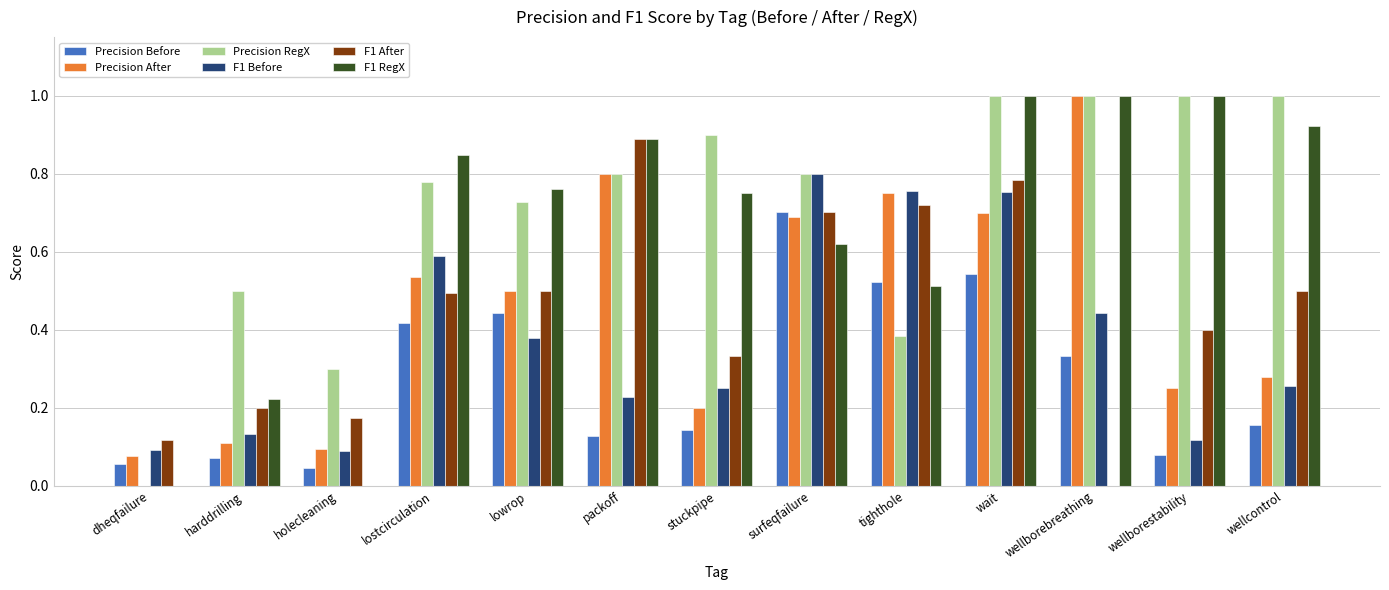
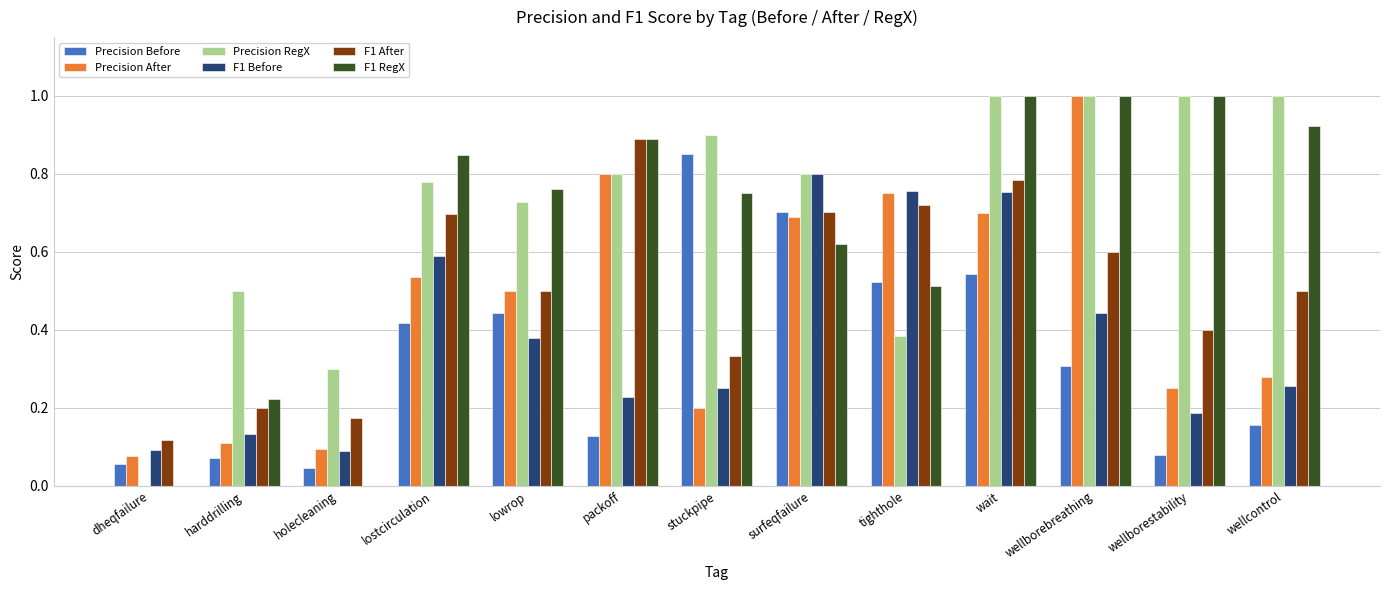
  {
    "Precision Before": {
      "dheqfailure": 0.06,
      "harddrilling": 0.07,
      "holecleaning": 0.05,
      "lostcirculation": 0.42,
      "lowrop": 0.44,
      "packoff": 0.13,
-     "stuckpipe": 0.14,
+     "stuckpipe": 0.85,
      "surfeqfailure": 0.70,
      "tighthole": 0.52,
      "wait": 0.54,
-     "wellborebreathing": 0.33,
+     "wellborebreathing": 0.31,
      "wellborestability": 0.08,
      "wellcontrol": 0.16
    },
    "Precision After": {
      "dheqfailure": 0.08,
      "harddrilling": 0.11,
      "holecleaning": 0.10,
      "lostcirculation": 0.54,
      "lowrop": 0.50,
      "packoff": 0.80,
      "stuckpipe": 0.20,
      "surfeqfailure": 0.69,
      "tighthole": 0.75,
      "wait": 0.70,
      "wellborebreathing": 1.00,
      "wellborestability": 0.25,
      "wellcontrol": 0.28
    },
    "Precision RegX": {
      "dheqfailure": 0.00,
      "harddrilling": 0.50,
      "holecleaning": 0.30,
      "lostcirculation": 0.78,
      "lowrop": 0.73,
      "packoff": 0.80,
      "stuckpipe": 0.90,
      "surfeqfailure": 0.80,
      "tighthole": 0.39,
      "wait": 1.00,
      "wellborebreathing": 1.00,
      "wellborestability": 1.00,
      "wellcontrol": 1.00
    },
    "F1 Before": {
      "dheqfailure": 0.09,
      "harddrilling": 0.13,
      "holecleaning": 0.09,
      "lostcirculation": 0.59,
      "lowrop": 0.38,
      "packoff": 0.23,
      "stuckpipe": 0.25,
      "surfeqfailure": 0.80,
      "tighthole": 0.76,
      "wait": 0.75,
      "wellborebreathing": 0.44,
-     "wellborestability": 0.12,
+     "wellborestability": 0.19,
      "wellcontrol": 0.26
    },
    "F1 After": {
      "dheqfailure": 0.12,
      "harddrilling": 0.20,
      "holecleaning": 0.17,
-     "lostcirculation": 0.50,
+     "lostcirculation": 0.70,
      "lowrop": 0.50,
      "packoff": 0.89,
      "stuckpipe": 0.33,
      "surfeqfailure": 0.70,
      "tighthole": 0.72,
      "wait": 0.79,
-     "wellborebreathing": 0.0,
+     "wellborebreathing": 0.6,
      "wellborestability": 0.40,
      "wellcontrol": 0.50
    },
    "F1 RegX": {
      "dheqfailure": 0.00,
      "harddrilling": 0.22,
      "holecleaning": 0.00,
      "lostcirculation": 0.85,
      "lowrop": 0.76,
      "packoff": 0.89,
      "stuckpipe": 0.75,
      "surfeqfailure": 0.62,
      "tighthole": 0.51,
      "wait": 1.00,
      "wellborebreathing": 1.00,
      "wellborestability": 1.00,
      "wellcontrol": 0.92
    }
  }
